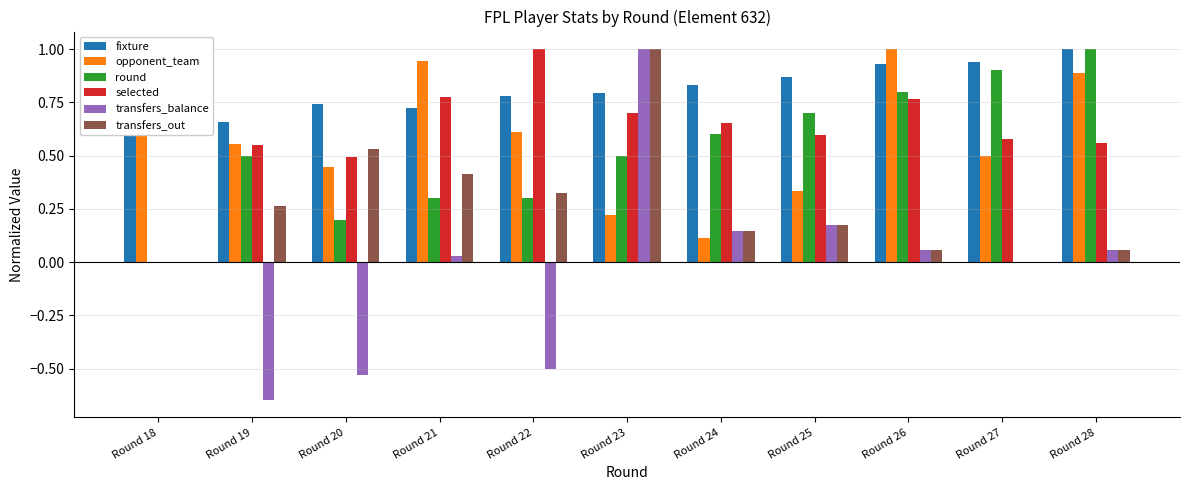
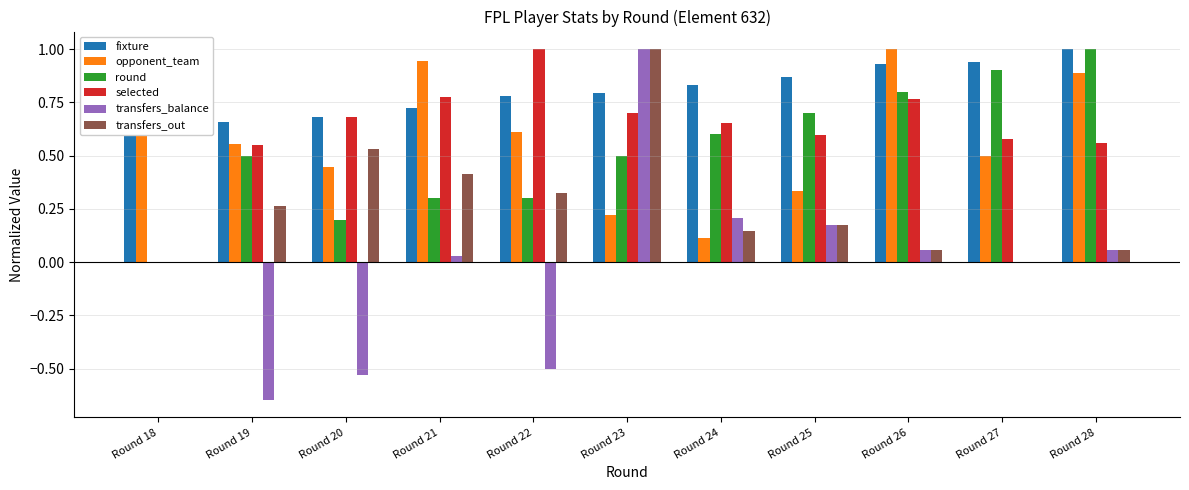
  {
    "fixture": {
      "Round 19": 0.66,
-     "Round 20": 0.74,
+     "Round 20": 0.68,
      "Round 21": 0.72,
      "Round 22": 0.78,
      "Round 23": 0.79,
      "Round 24": 0.83,
      "Round 25": 0.87,
      "Round 26": 0.93,
      "Round 27": 0.94,
      "Round 28": 1.00
    },
    "opponent_team": {
      "Round 19": 0.56,
      "Round 20": 0.44,
      "Round 21": 0.94,
      "Round 22": 0.61,
      "Round 23": 0.22,
      "Round 24": 0.11,
      "Round 25": 0.33,
      "Round 26": 1.00,
      "Round 27": 0.50,
      "Round 28": 0.89
    },
    "round": {
      "Round 18": 0.00,
      "Round 19": 0.50,
      "Round 20": 0.20,
      "Round 21": 0.30,
      "Round 22": 0.30,
      "Round 23": 0.50,
      "Round 24": 0.60,
      "Round 25": 0.70,
      "Round 26": 0.80,
      "Round 27": 0.90,
      "Round 28": 1.00
    },
    "selected": {
      "Round 18": 0.00,
      "Round 19": 0.55,
-     "Round 20": 0.50,
+     "Round 20": 0.68,
      "Round 21": 0.78,
      "Round 22": 1.00,
      "Round 23": 0.70,
      "Round 24": 0.65,
      "Round 25": 0.60,
      "Round 26": 0.77,
      "Round 27": 0.58,
      "Round 28": 0.56
    },
    "transfers_balance": {
      "Round 18": 0.00,
      "Round 19": -0.65,
      "Round 20": -0.53,
      "Round 21": 0.03,
      "Round 22": -0.50,
      "Round 23": 1.00,
-     "Round 24": 0.15,
+     "Round 24": 0.21,
      "Round 25": 0.18,
      "Round 26": 0.06,
      "Round 27": 0.00,
      "Round 28": 0.06
    },
    "transfers_out": {
      "Round 18": 0.00,
      "Round 19": 0.26,
      "Round 20": 0.53,
      "Round 21": 0.41,
      "Round 22": 0.32,
      "Round 23": 1.00,
      "Round 24": 0.15,
      "Round 25": 0.18,
      "Round 26": 0.06,
      "Round 27": 0.00,
      "Round 28": 0.06
    }
  }
